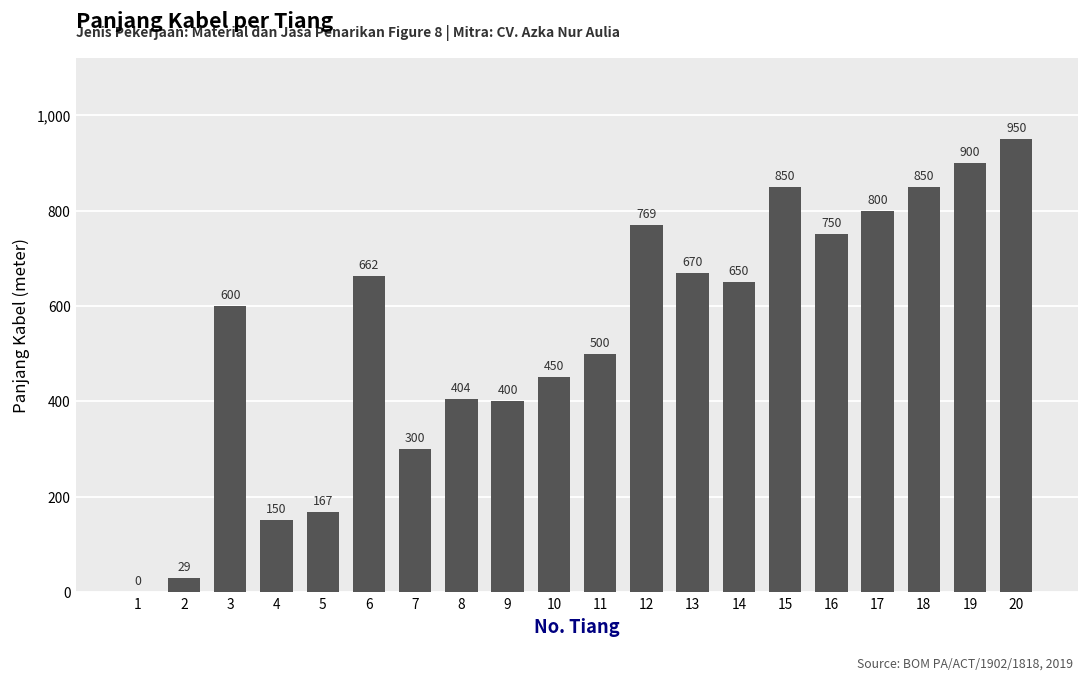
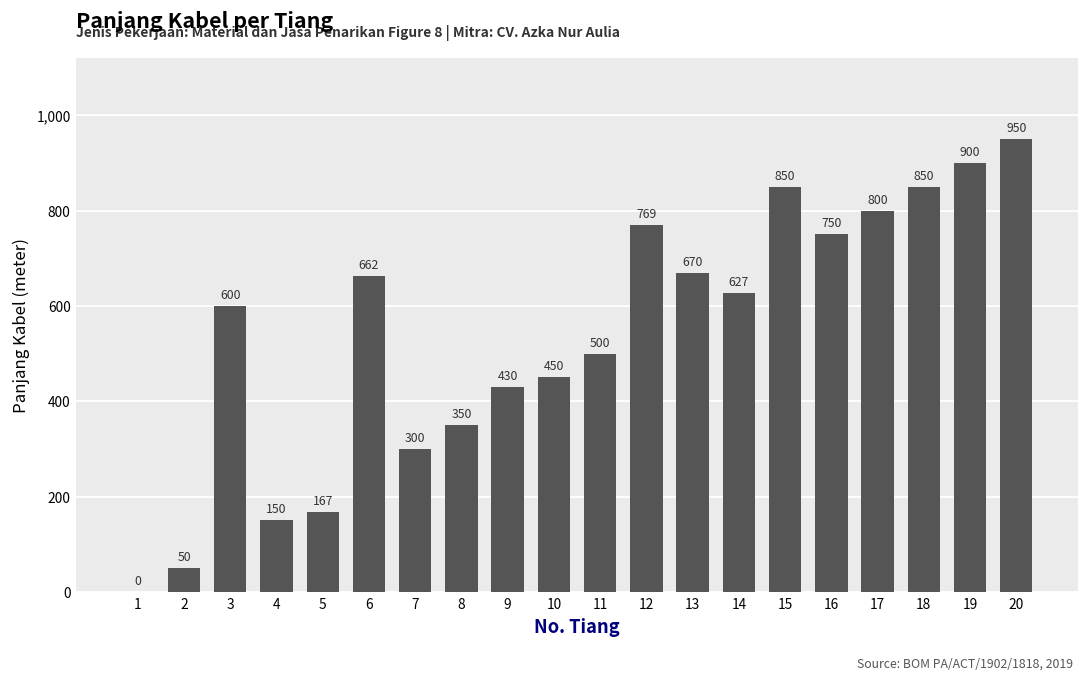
  {
    "1": 0,
-   "2": 29,
+   "2": 50,
    "3": 600,
    "4": 150,
    "5": 167,
    "6": 662,
    "7": 300,
-   "8": 404,
-   "9": 400,
+   "8": 350,
+   "9": 430,
    "10": 450,
    "11": 500,
    "12": 769,
    "13": 670,
-   "14": 650,
+   "14": 627,
    "15": 850,
    "16": 750,
    "17": 800,
    "18": 850,
    "19": 900,
    "20": 950
  }
